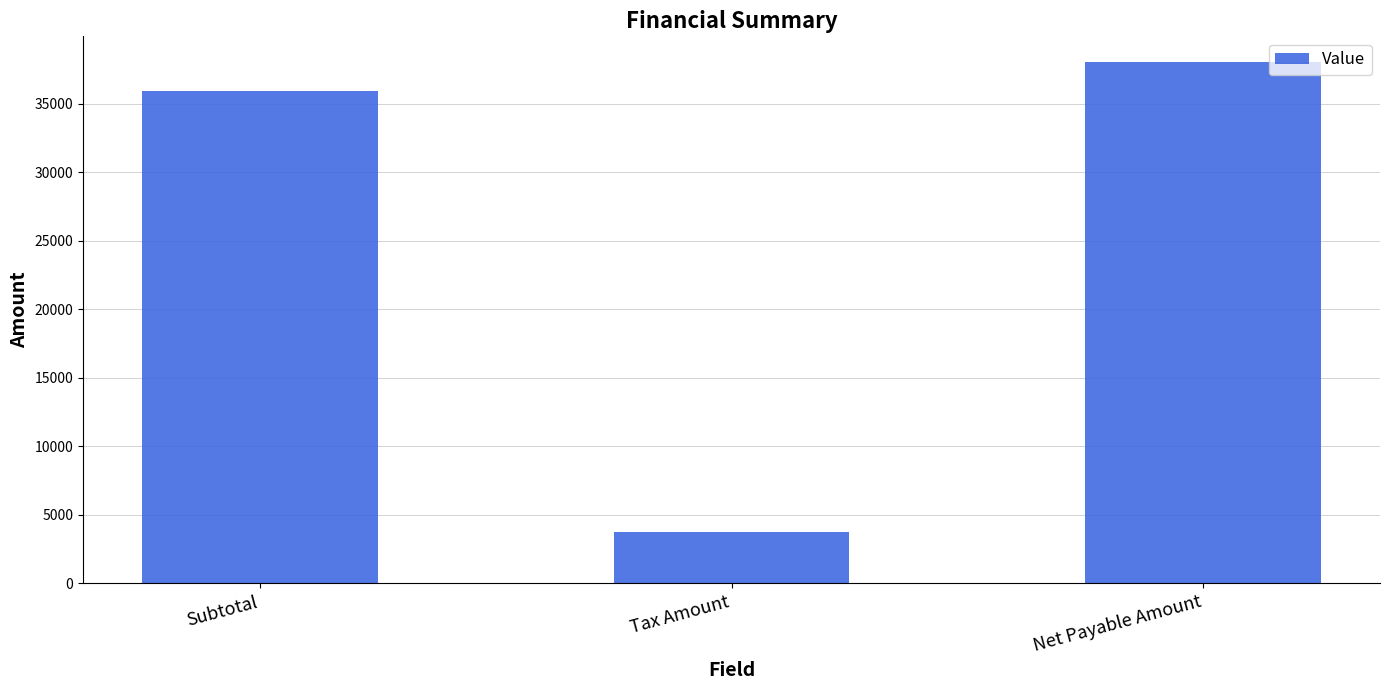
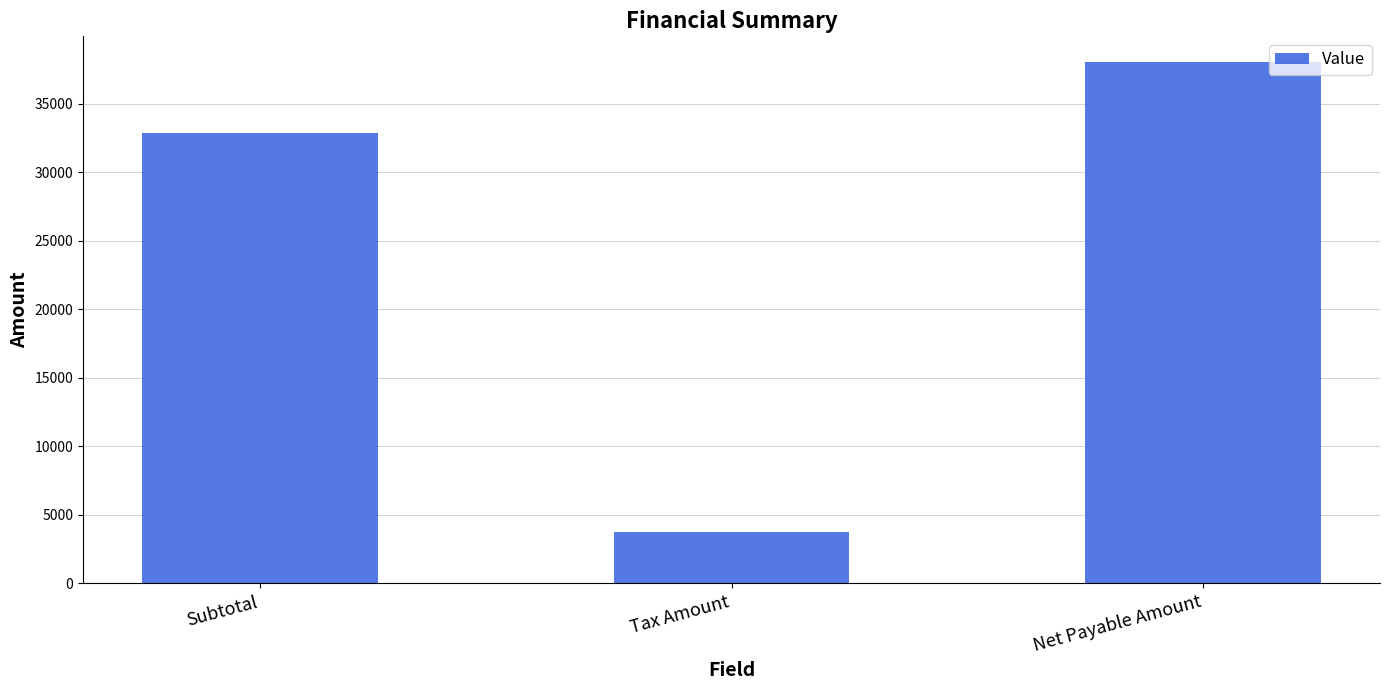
  {
-   "Subtotal": 35900,
+   "Subtotal": 32900,
    "Tax Amount": 3700,
    "Net Payable Amount": 38000
  }
